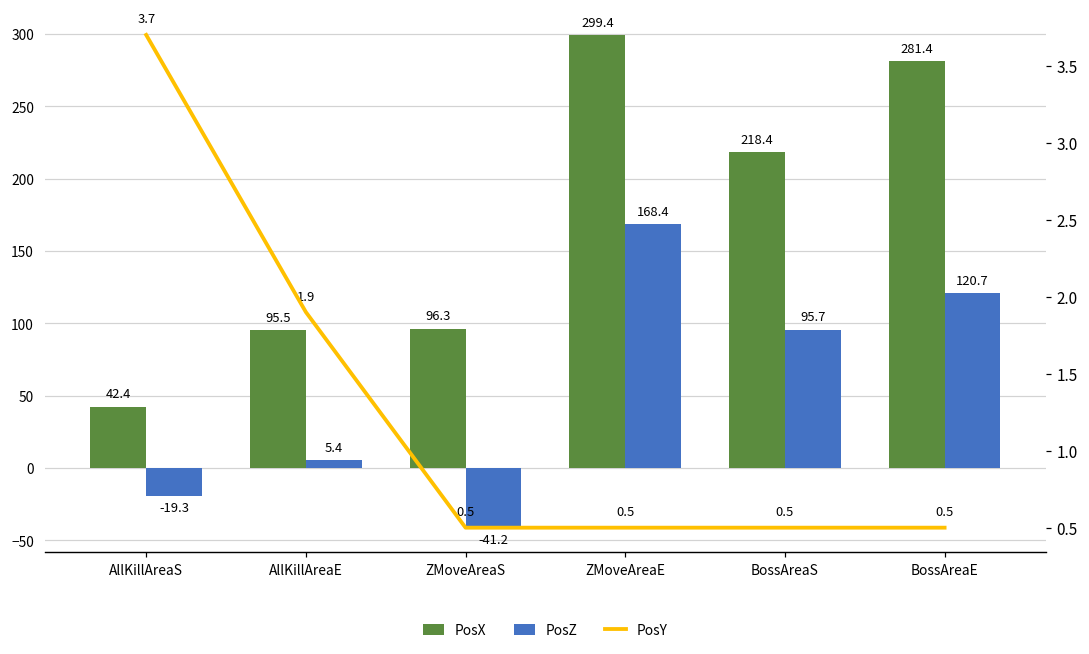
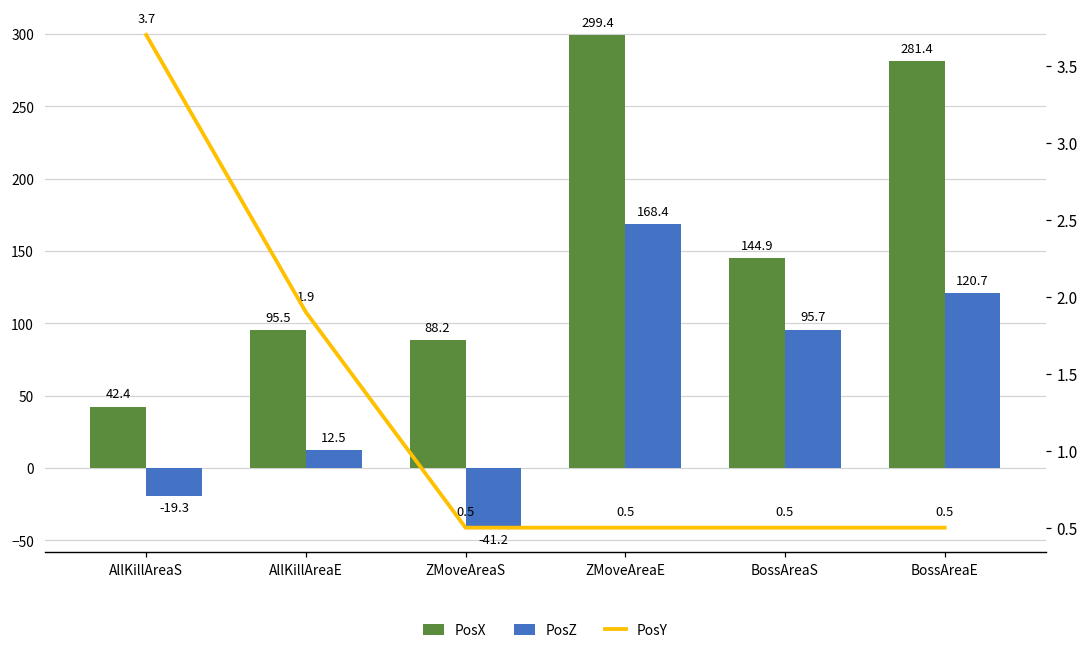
  {
    "PosX": {
      "AllKillAreaS": 42.4,
      "AllKillAreaE": 95.5,
-     "ZMoveAreaS": 96.3,
+     "ZMoveAreaS": 88.2,
      "ZMoveAreaE": 299.4,
-     "BossAreaS": 218.4,
+     "BossAreaS": 144.9,
      "BossAreaE": 281.4
    },
    "PosZ": {
      "AllKillAreaS": -19.3,
-     "AllKillAreaE": 5.4,
+     "AllKillAreaE": 12.5,
      "ZMoveAreaS": -41.2,
      "ZMoveAreaE": 168.4,
      "BossAreaS": 95.7,
      "BossAreaE": 120.7
    },
    "PosY": {
      "AllKillAreaS": 3.7,
      "AllKillAreaE": 1.9,
      "ZMoveAreaS": 0.5,
      "ZMoveAreaE": 0.5,
      "BossAreaS": 0.5,
      "BossAreaE": 0.5
    }
  }
